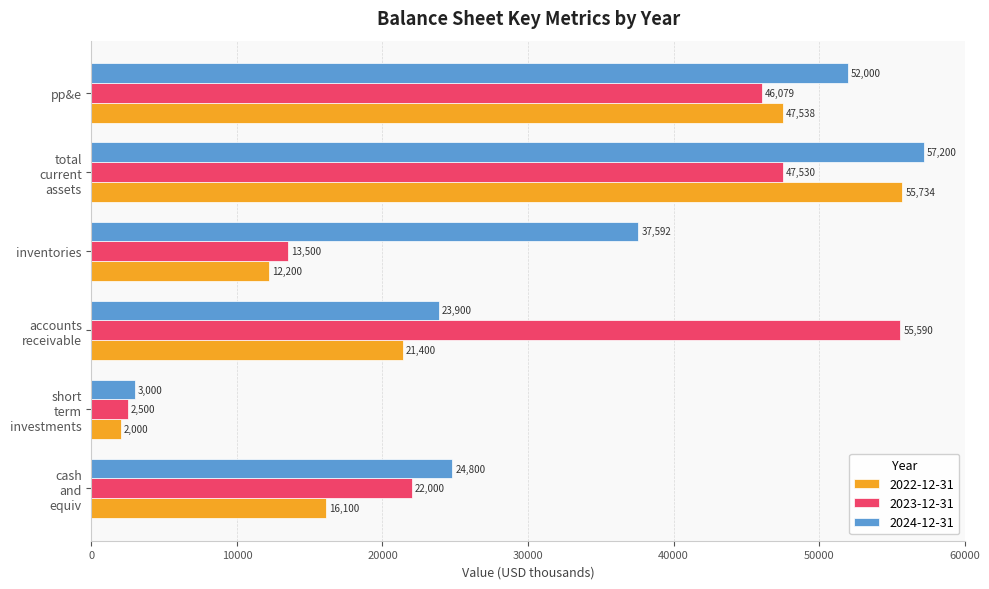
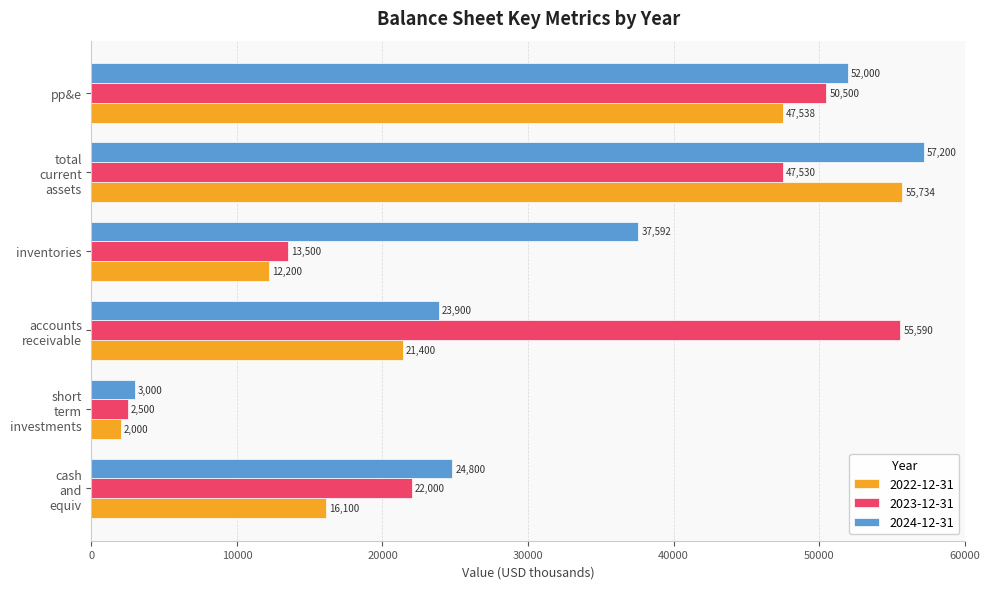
  {
    "2022-12-31": {
      "pp&e": "47,538",
      "total current assets": "55,734",
      "inventories": "12,200",
      "accounts receivable": "21,400",
      "short term investments": "2,000",
      "cash and equiv": "16,100"
    },
    "2023-12-31": {
-     "pp&e": "46,079",
+     "pp&e": "50,500",
      "total current assets": "47,530",
      "inventories": "13,500",
      "accounts receivable": "55,590",
      "short term investments": "2,500",
      "cash and equiv": "22,000"
    },
    "2024-12-31": {
      "pp&e": "52,000",
      "total current assets": "57,200",
      "inventories": "37,592",
      "accounts receivable": "23,900",
      "short term investments": "3,000",
      "cash and equiv": "24,800"
    }
  }
